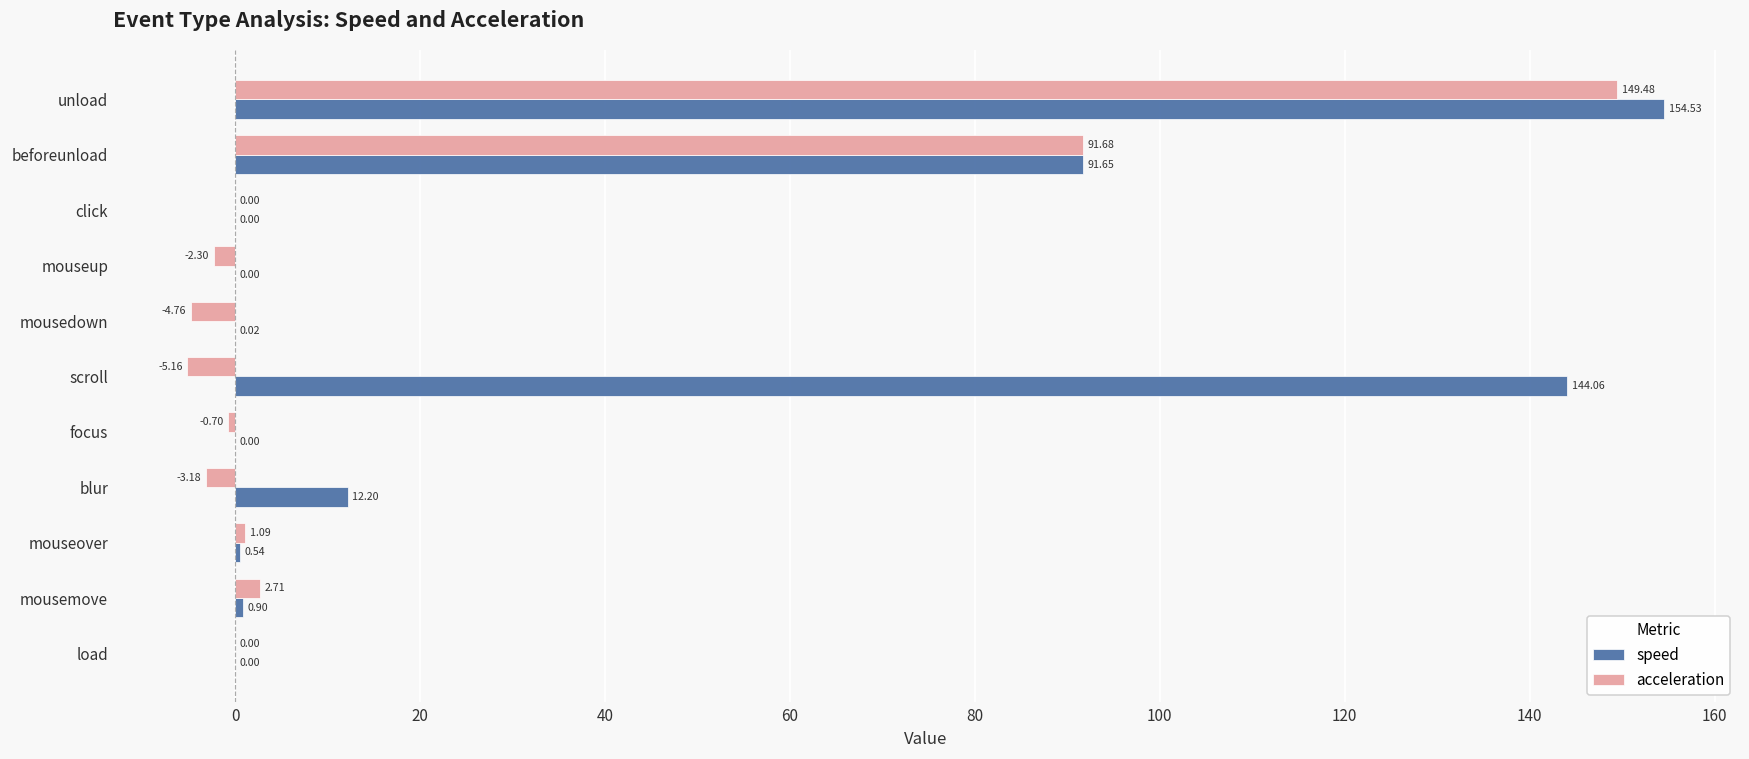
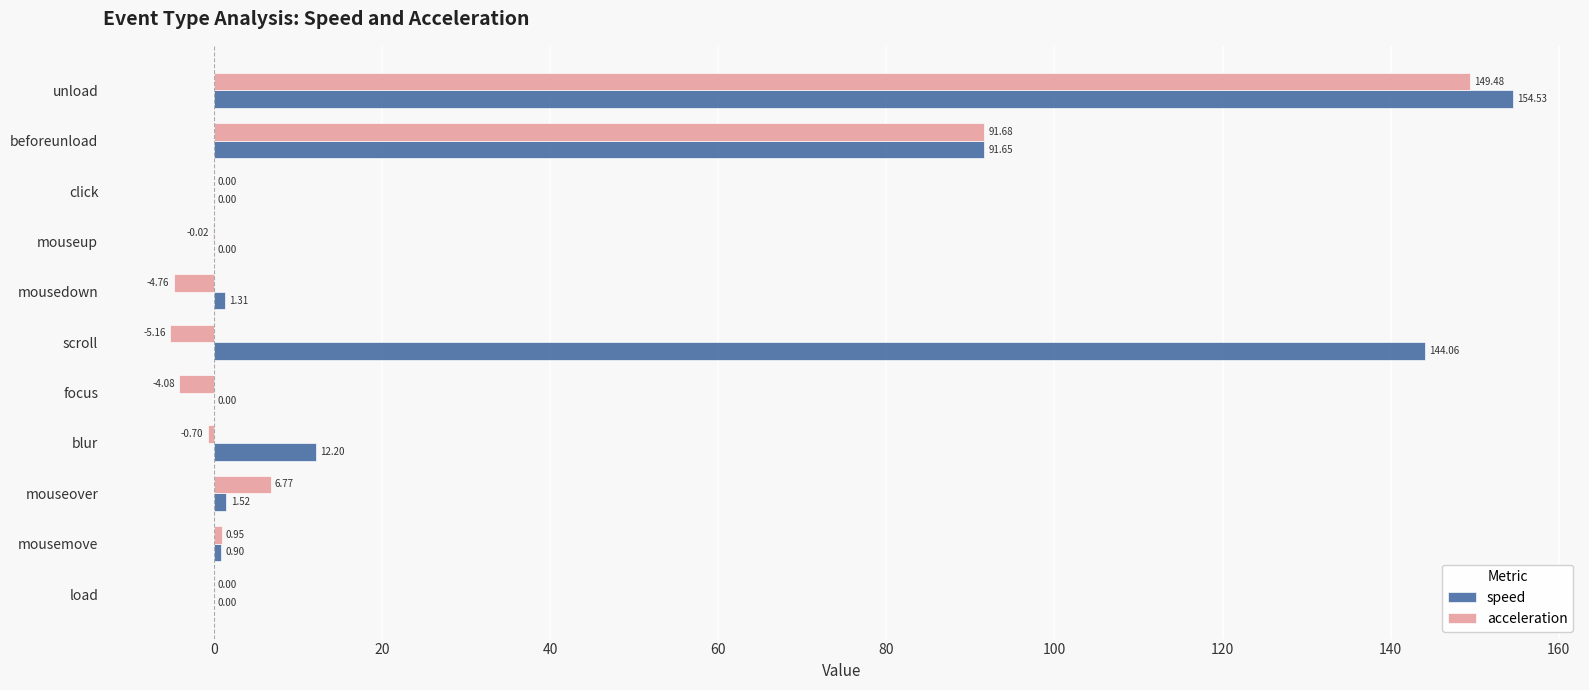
  {
    "speed": {
      "unload": 154.53,
      "beforeunload": 91.65,
      "click": 0.00,
      "mouseup": 0.00,
-     "mousedown": 0.02,
+     "mousedown": 1.31,
      "scroll": 144.06,
      "focus": 0.00,
      "blur": 12.20,
-     "mouseover": 0.54,
+     "mouseover": 1.52,
      "mousemove": 0.90,
      "load": 0.00
    },
    "acceleration": {
      "unload": 149.48,
      "beforeunload": 91.68,
      "click": 0.00,
-     "mouseup": -2.30,
+     "mouseup": -0.02,
      "mousedown": -4.76,
      "scroll": -5.16,
-     "focus": -0.70,
-     "blur": -3.18,
-     "mouseover": 1.09,
-     "mousemove": 2.71,
+     "focus": -4.08,
+     "blur": -0.70,
+     "mouseover": 6.77,
+     "mousemove": 0.95,
      "load": 0.00
    }
  }
